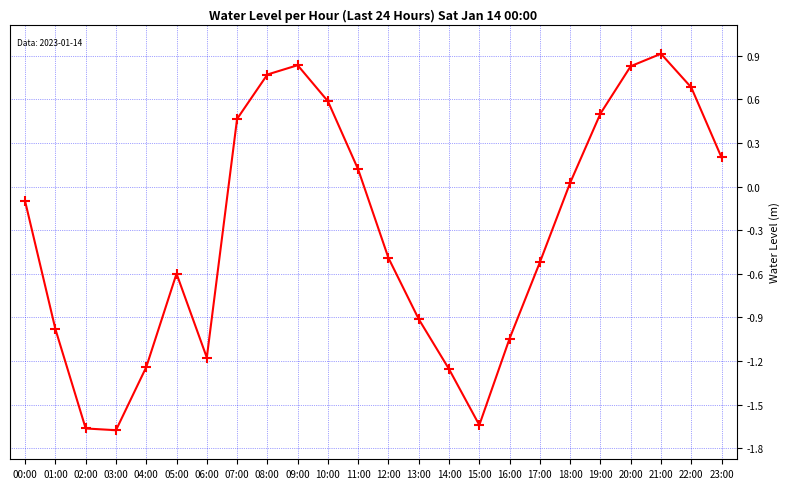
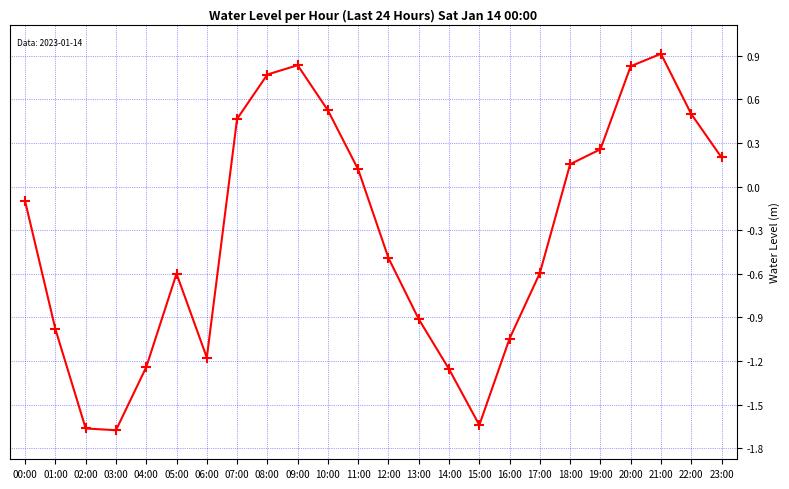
  {
    "00:00": -0.10,
    "01:00": -0.98,
    "02:00": -1.66,
    "03:00": -1.68,
    "04:00": -1.24,
    "05:00": -0.60,
    "06:00": -1.18,
    "07:00": 0.47,
    "08:00": 0.77,
    "09:00": 0.84,
-   "10:00": 0.59,
+   "10:00": 0.52,
    "11:00": 0.12,
    "12:00": -0.49,
    "13:00": -0.91,
    "14:00": -1.26,
    "15:00": -1.64,
    "16:00": -1.05,
-   "17:00": -0.52,
-   "18:00": 0.03,
-   "19:00": 0.50,
+   "17:00": -0.59,
+   "18:00": 0.15,
+   "19:00": 0.26,
    "20:00": 0.83,
    "21:00": 0.91,
-   "22:00": 0.68,
+   "22:00": 0.50,
    "23:00": 0.20
  }
